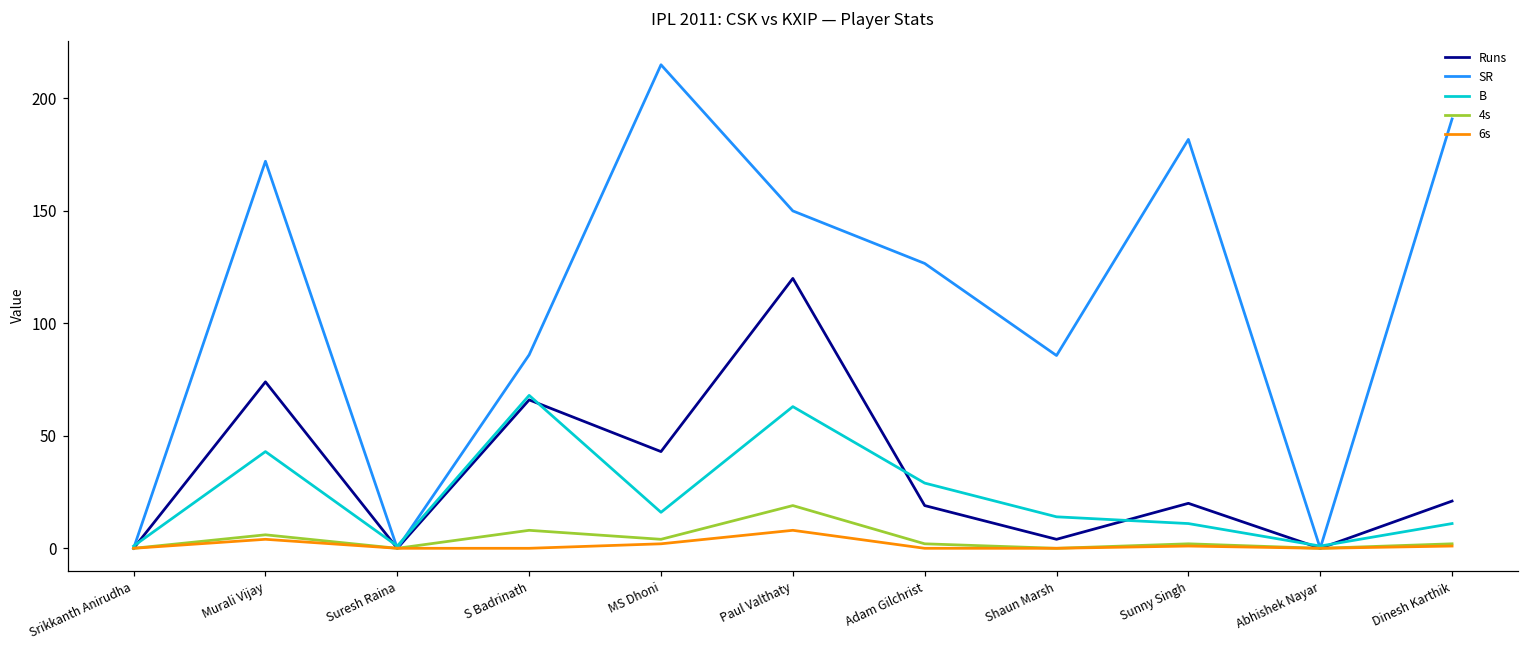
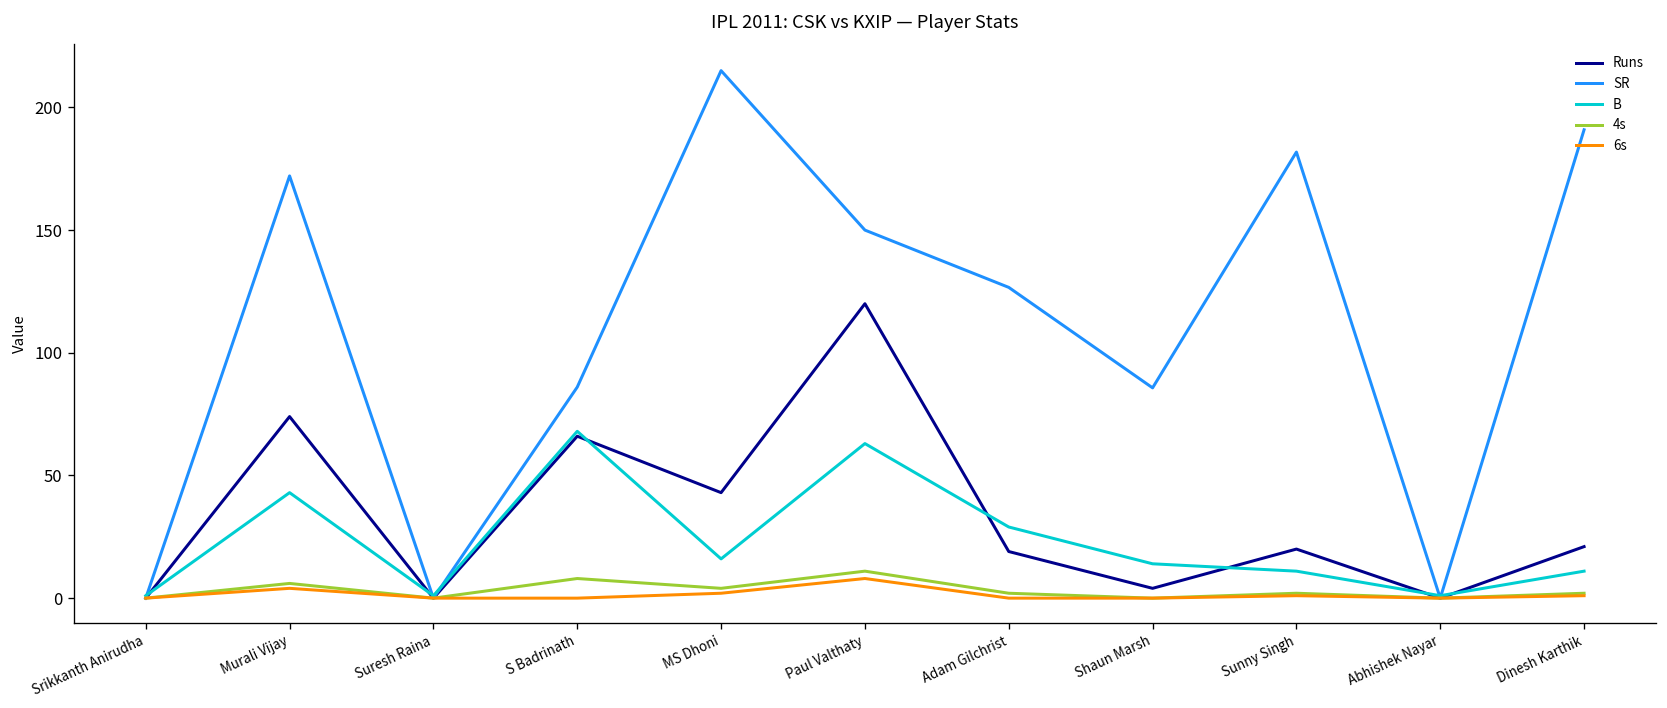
  {
    "Runs": {
      "Murali Vijay": 74,
      "S Badrinath": 66,
      "MS Dhoni": 43,
      "Paul Valthaty": 120,
      "Adam Gilchrist": 19,
      "Shaun Marsh": 4,
      "Sunny Singh": 20,
      "Dinesh Karthik": 21
    },
    "SR": {
      "Murali Vijay": 172,
      "S Badrinath": 86,
      "MS Dhoni": 215,
      "Paul Valthaty": 150,
      "Adam Gilchrist": 127,
      "Shaun Marsh": 86,
      "Sunny Singh": 182,
      "Dinesh Karthik": 191
    },
    "B": {
      "Murali Vijay": 43,
      "S Badrinath": 68,
      "MS Dhoni": 16,
      "Paul Valthaty": 63,
      "Adam Gilchrist": 29,
      "Shaun Marsh": 14,
      "Sunny Singh": 11,
      "Dinesh Karthik": 11
    },
    "4s": {
      "Murali Vijay": 6,
      "S Badrinath": 8,
      "MS Dhoni": 4,
-     "Paul Valthaty": 19,
+     "Paul Valthaty": 11,
      "Adam Gilchrist": 2
    },
    "6s": {
      "Murali Vijay": 4,
      "S Badrinath": 0,
      "MS Dhoni": 2,
      "Paul Valthaty": 8,
      "Adam Gilchrist": 0
    }
  }
